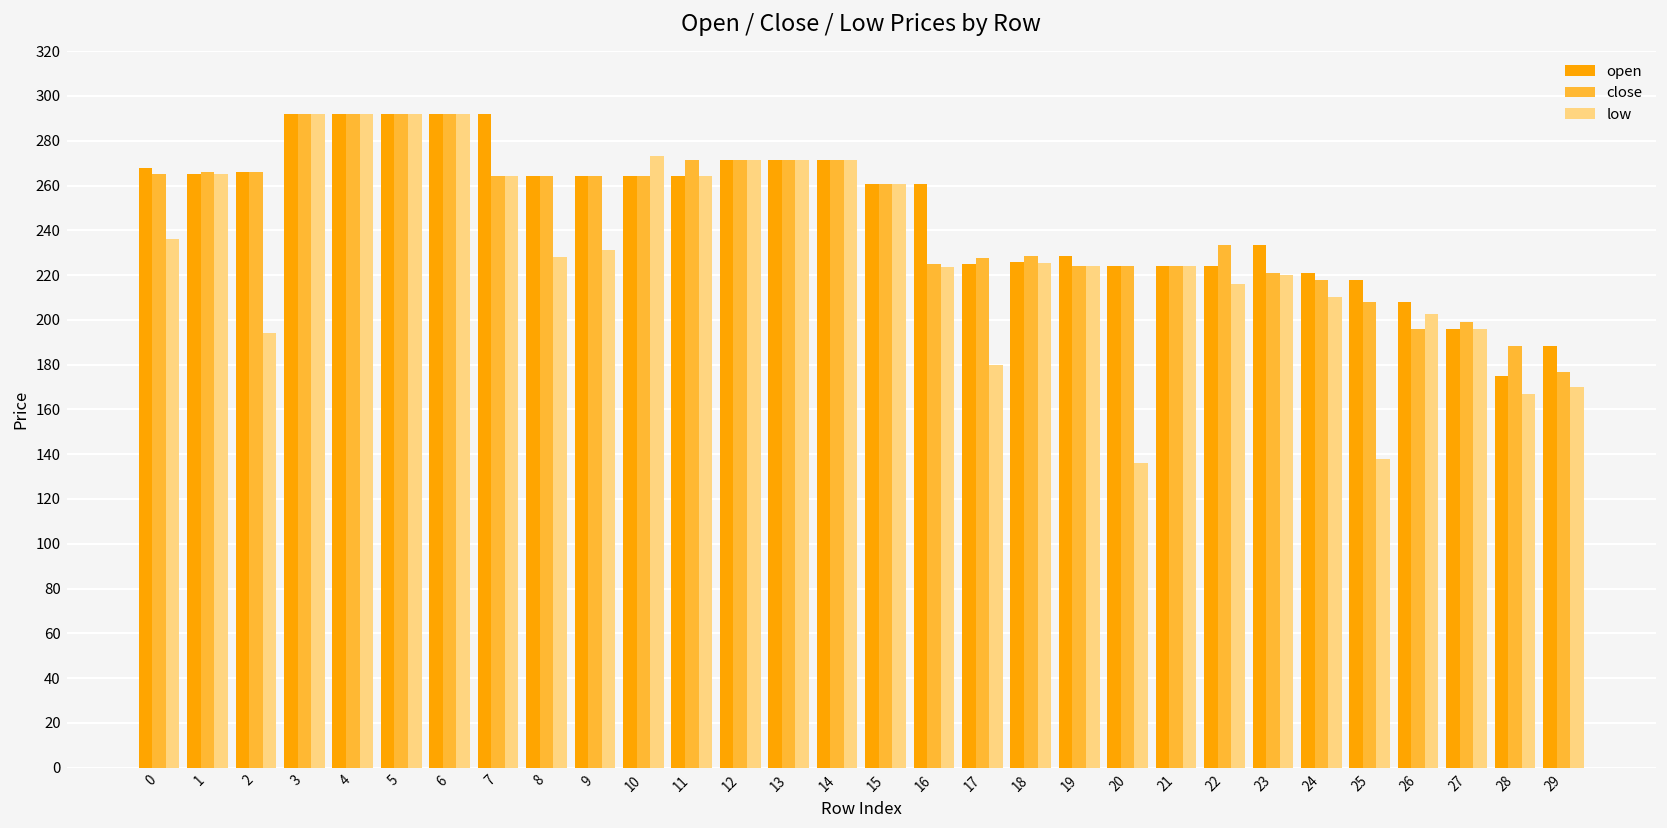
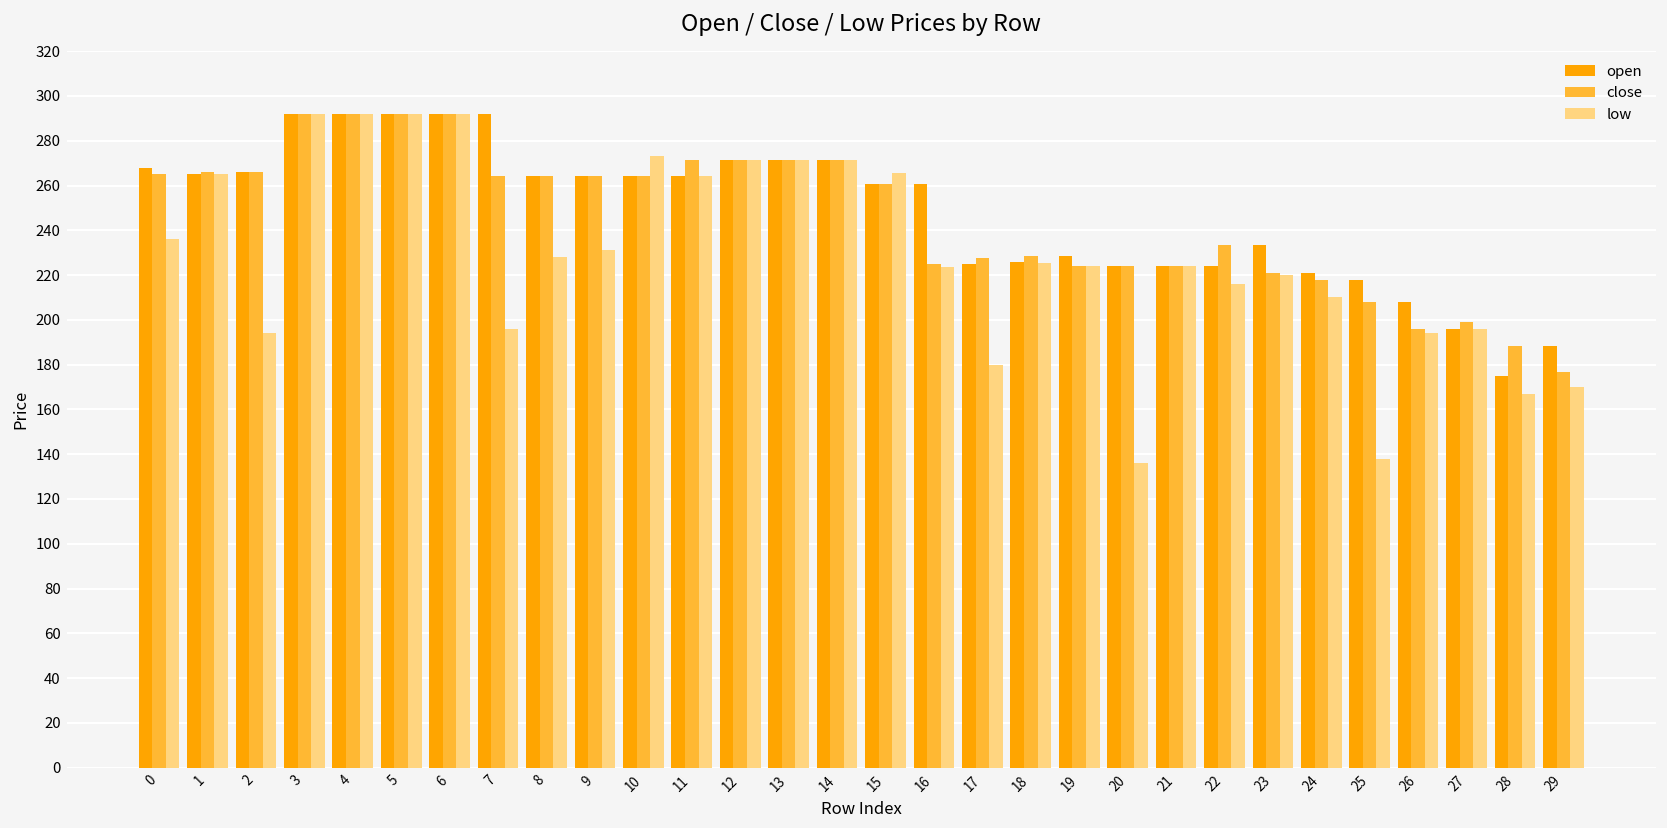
  {
    "low": {
      "0": 236,
      "1": 265,
      "2": 194,
      "3": 292,
      "4": 292,
      "5": 292,
      "6": 292,
-     "7": 264,
+     "7": 196,
      "8": 228,
      "9": 231,
      "10": 273,
      "11": 264,
      "12": 272,
      "13": 272,
      "14": 272,
-     "15": 261,
+     "15": 266,
      "16": 224,
      "17": 180,
      "18": 225,
      "19": 224,
      "20": 136,
      "21": 224,
      "22": 216,
      "23": 220,
      "24": 210,
      "25": 138,
-     "26": 203,
+     "26": 194,
      "27": 196,
      "28": 167,
      "29": 170
    }
  }
